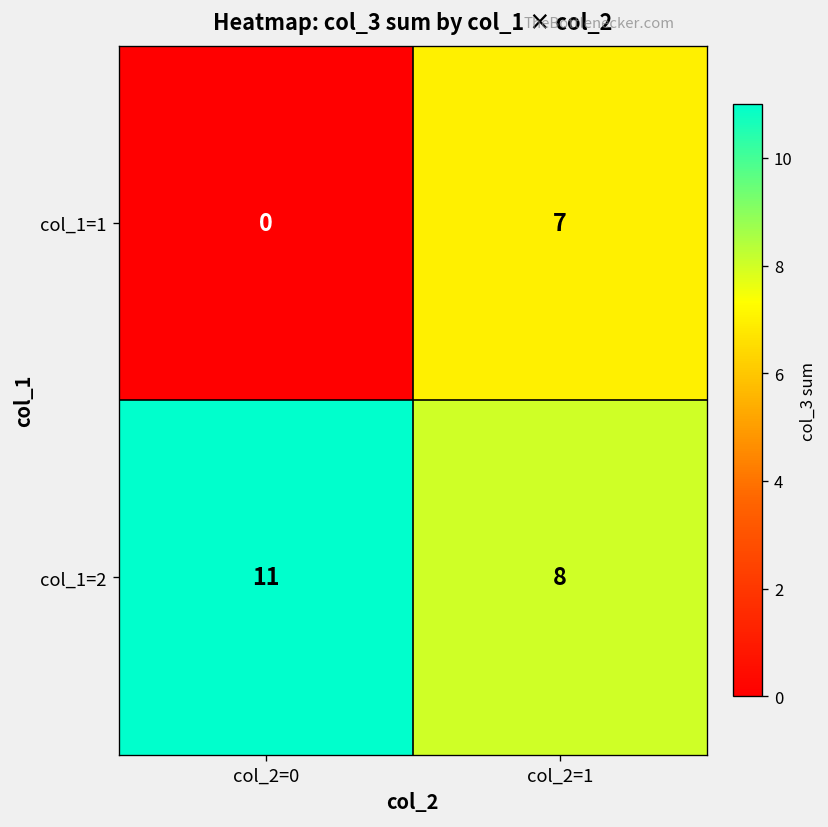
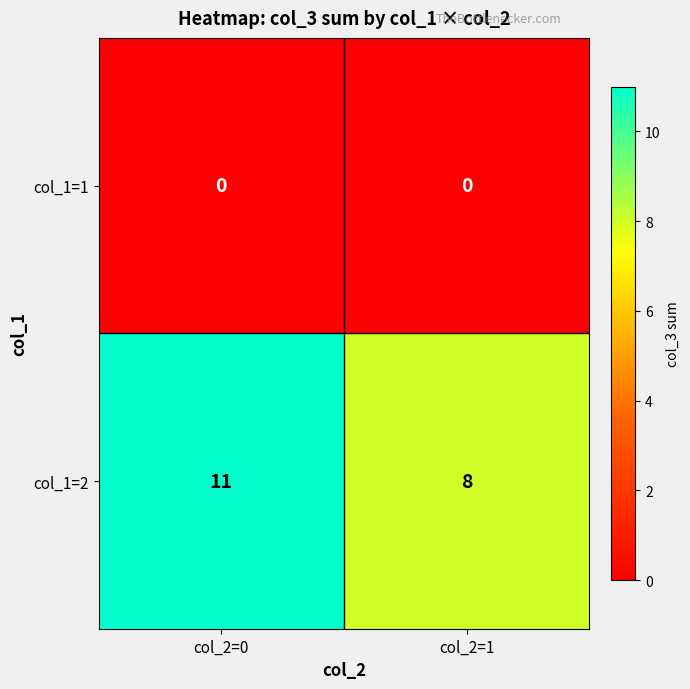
  {
    "col_1=1": {
      "col_2=0": 0,
-     "col_2=1": 7
+     "col_2=1": 0
    },
    "col_1=2": {
      "col_2=0": 11,
      "col_2=1": 8
    }
  }
